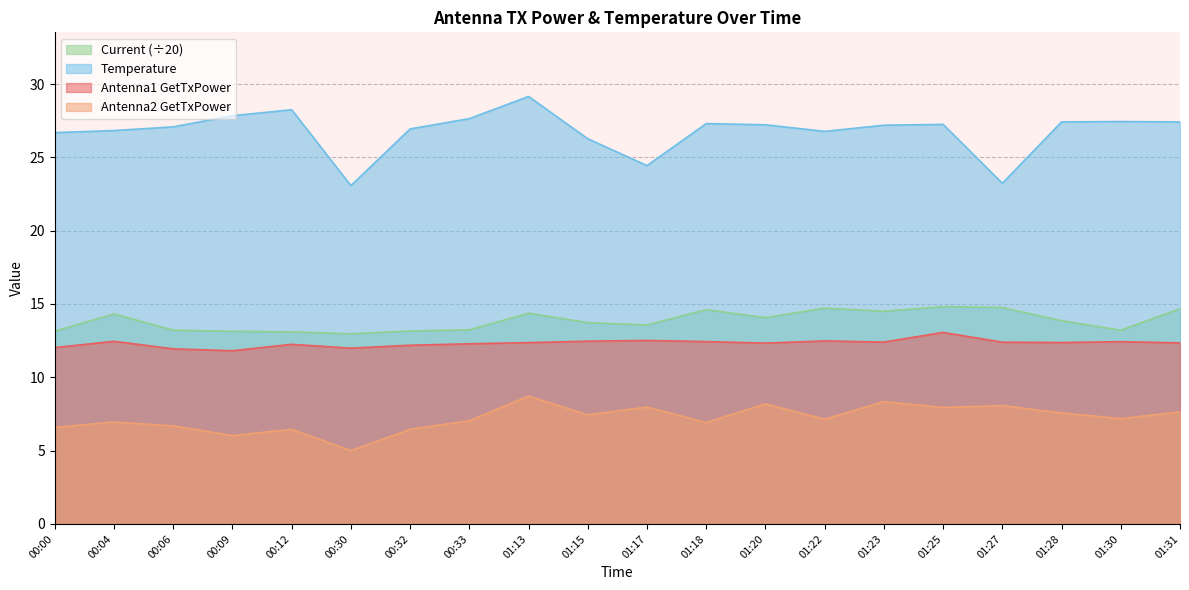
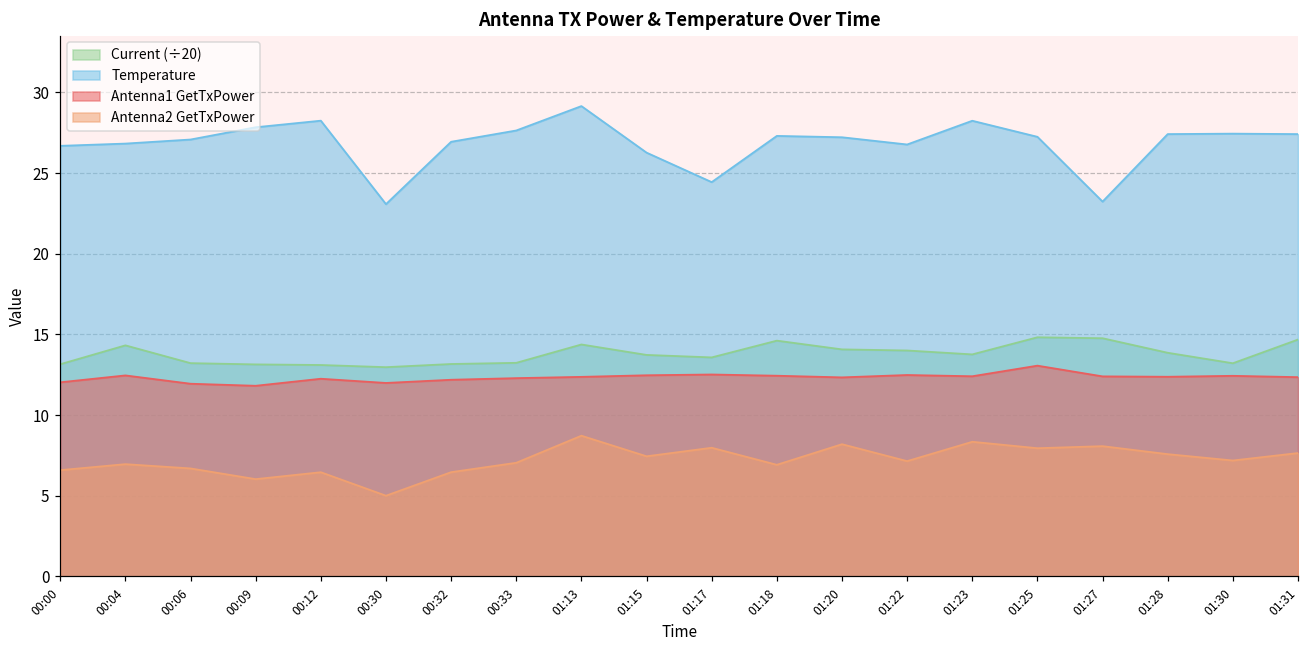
  {
    "Current (÷20)": {
      "00:00": 13.1,
      "00:04": 14.3,
      "00:06": 13.2,
      "00:09": 13.1,
      "00:12": 13.1,
      "00:30": 13.0,
      "00:32": 13.2,
      "00:33": 13.2,
      "01:13": 14.4,
      "01:15": 13.7,
      "01:17": 13.6,
      "01:18": 14.6,
      "01:20": 14.1,
-     "01:22": 14.7,
-     "01:23": 14.5,
+     "01:22": 14.0,
+     "01:23": 13.8,
      "01:25": 14.8,
      "01:27": 14.8,
      "01:28": 13.9,
      "01:30": 13.2,
      "01:31": 14.7
    },
    "Temperature": {
      "00:00": 26.7,
      "00:04": 26.8,
      "00:06": 27.1,
      "00:12": 28.2,
      "00:30": 23.1,
      "00:32": 26.9,
      "00:33": 27.6,
      "01:13": 29.2,
      "01:15": 26.3,
      "01:17": 24.4,
      "01:18": 27.3,
      "01:20": 27.2,
      "01:22": 26.8,
-     "01:23": 27.2,
+     "01:23": 28.2,
      "01:25": 27.2,
      "01:27": 23.2,
      "01:28": 27.4,
      "01:30": 27.4,
      "01:31": 27.4
    }
  }
